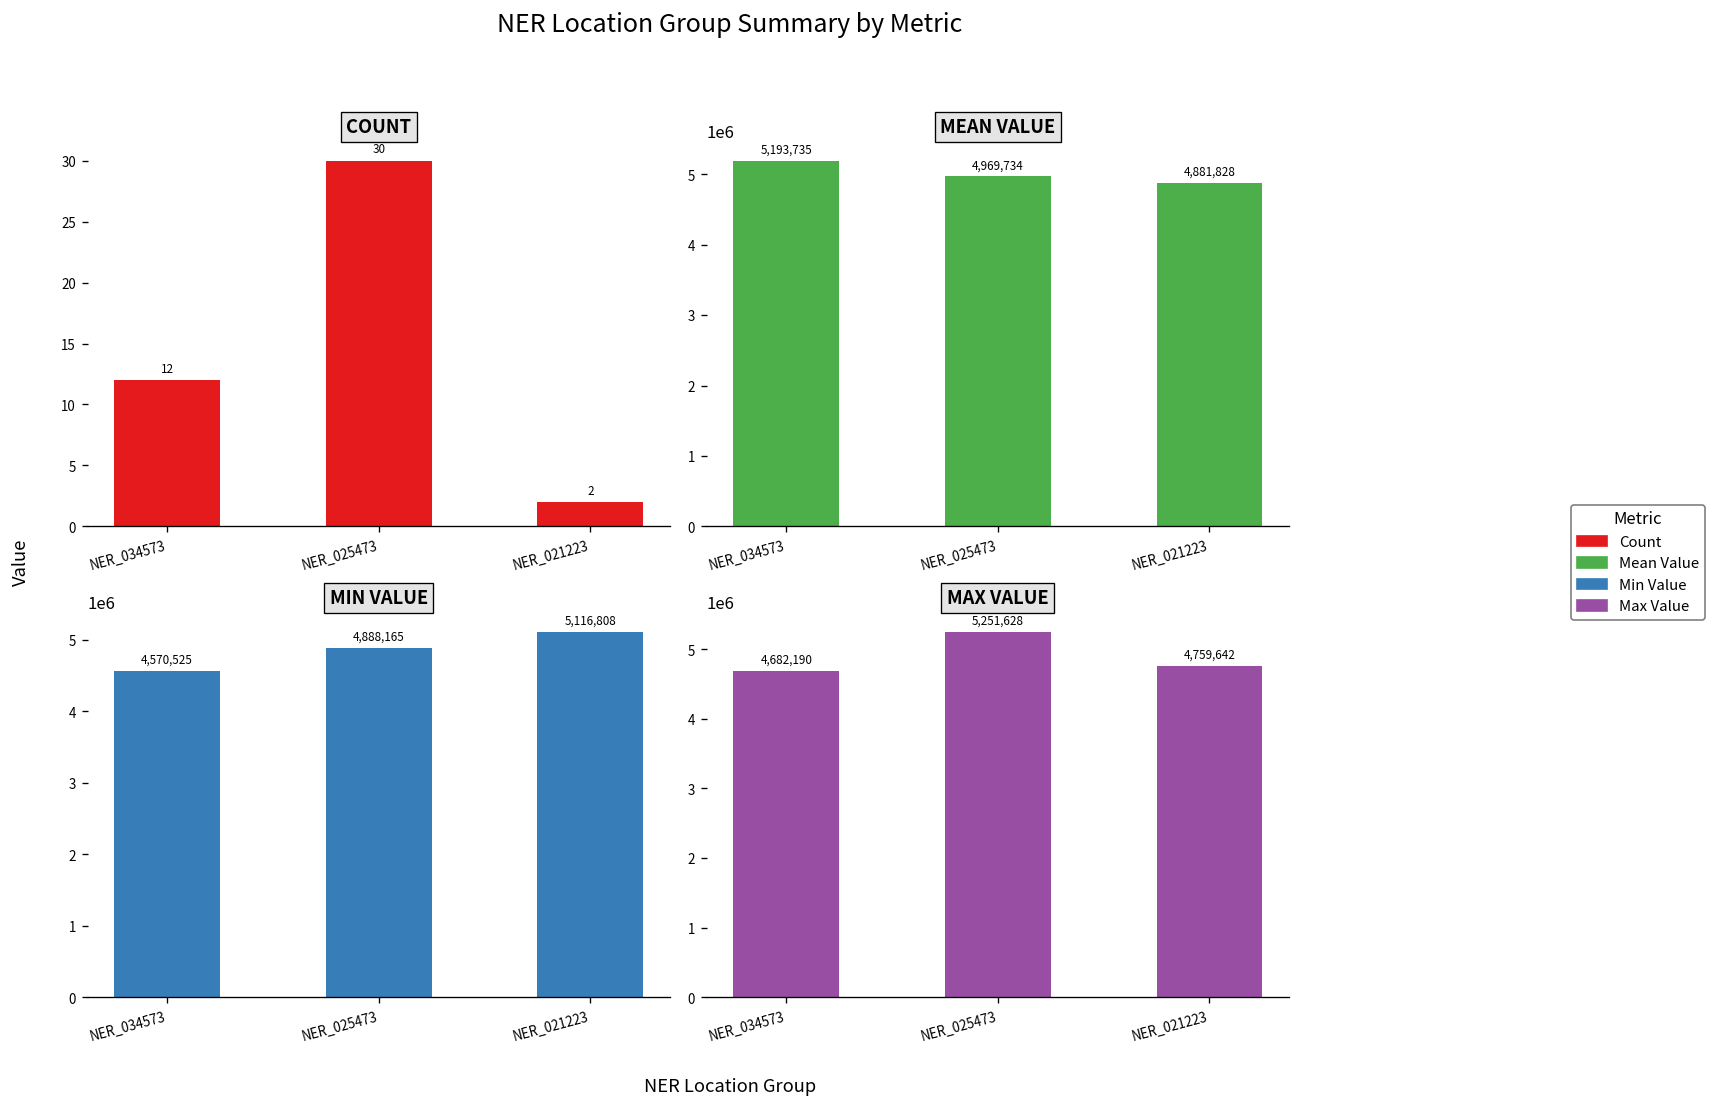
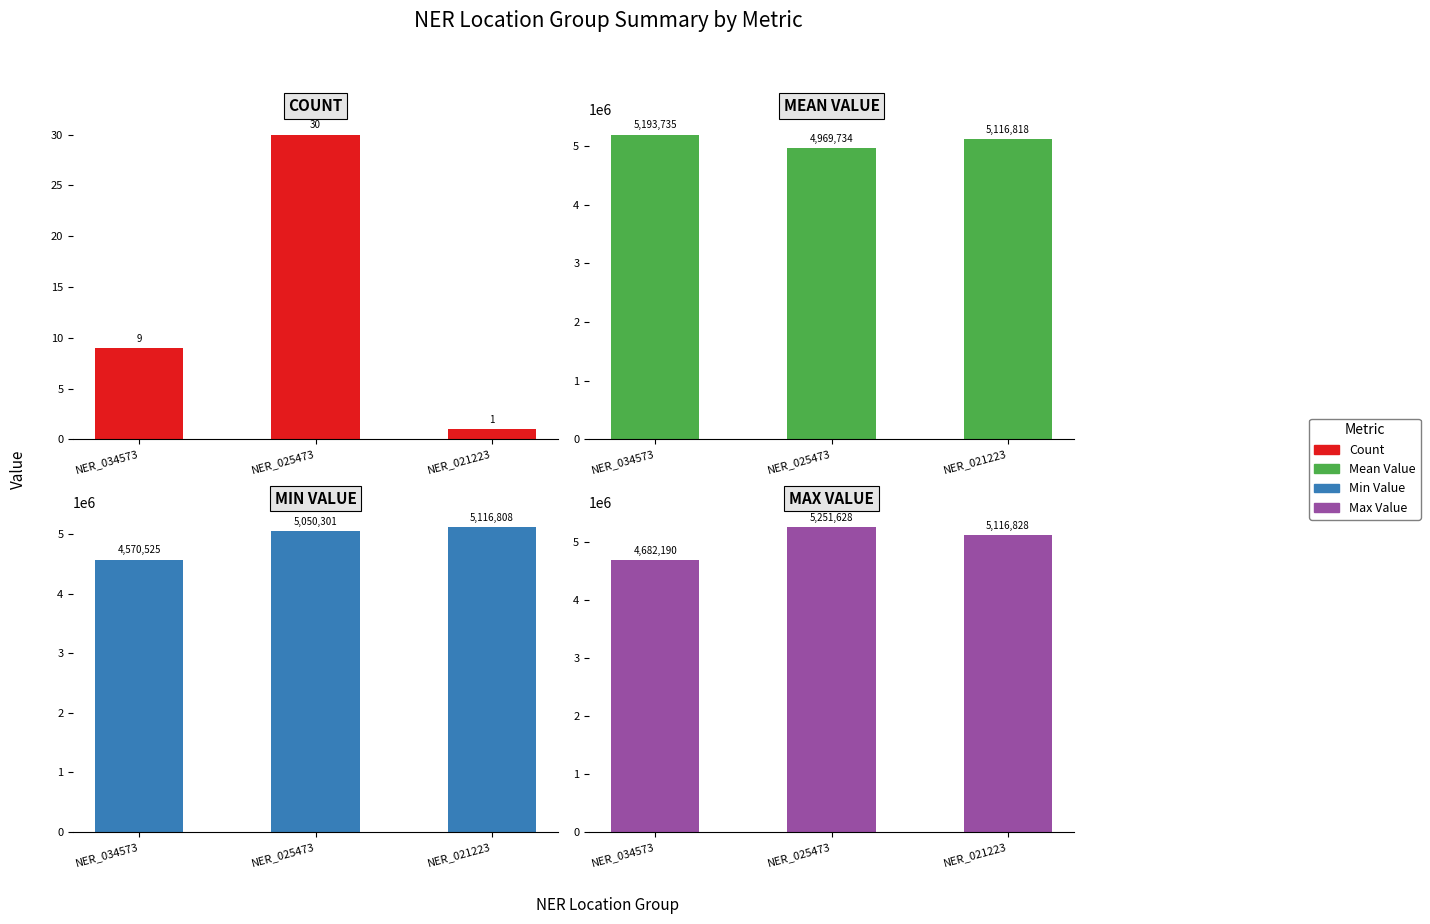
  {
    "COUNT": {
-     "NER_034573": "12",
+     "NER_034573": "9",
      "NER_025473": "30",
-     "NER_021223": "2"
+     "NER_021223": "1"
    },
    "MEAN VALUE": {
      "NER_034573": "5,193,735",
      "NER_025473": "4,969,734",
-     "NER_021223": "4,881,828"
+     "NER_021223": "5,116,818"
    },
    "MIN VALUE": {
      "NER_034573": "4,570,525",
-     "NER_025473": "4,888,165",
+     "NER_025473": "5,050,301",
      "NER_021223": "5,116,808"
    },
    "MAX VALUE": {
      "NER_034573": "4,682,190",
      "NER_025473": "5,251,628",
-     "NER_021223": "4,759,642"
+     "NER_021223": "5,116,828"
    }
  }
